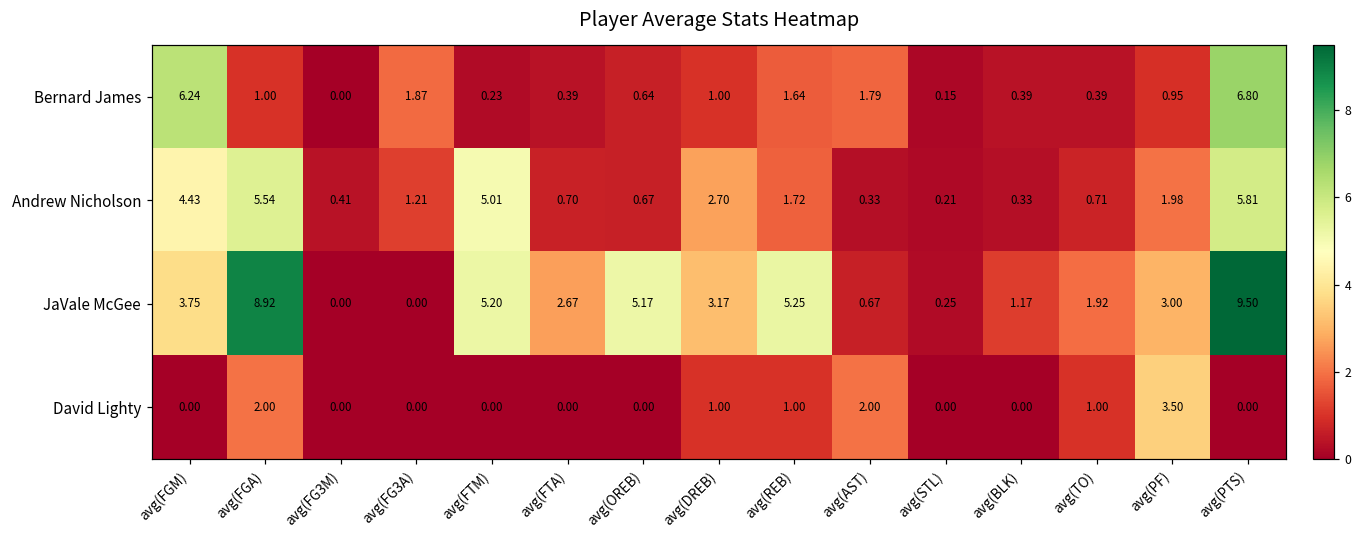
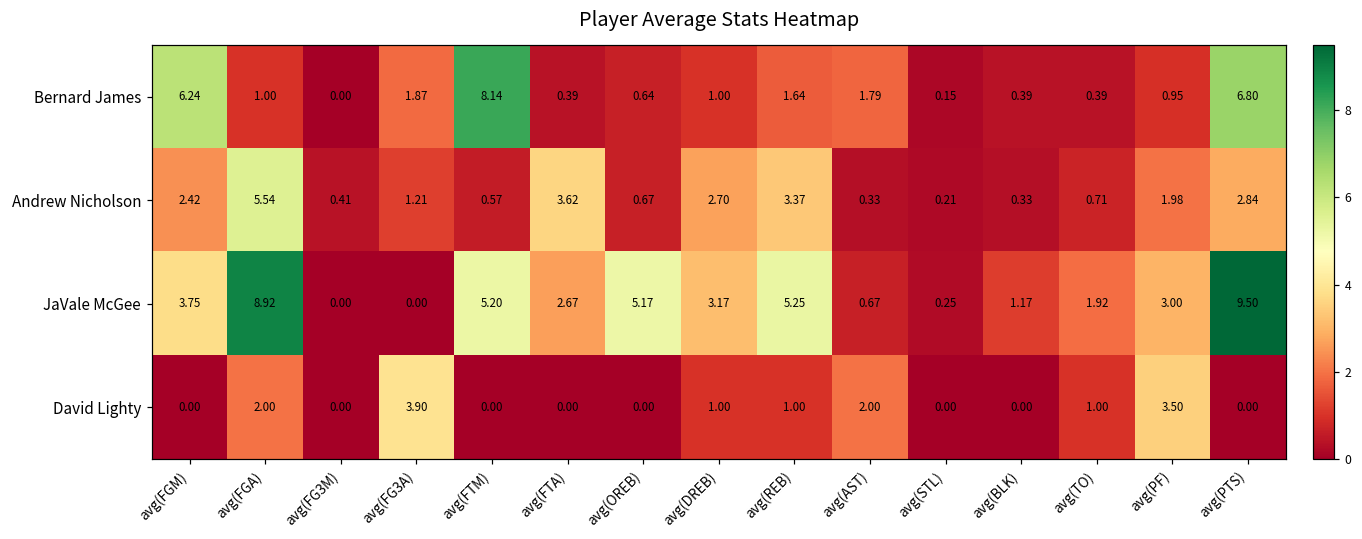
  {
    "Bernard James": {
      "avg(FGM)": 6.24,
      "avg(FGA)": 1.00,
      "avg(FG3M)": 0.00,
      "avg(FG3A)": 1.87,
-     "avg(FTM)": 0.23,
+     "avg(FTM)": 8.14,
      "avg(FTA)": 0.39,
      "avg(OREB)": 0.64,
      "avg(DREB)": 1.00,
      "avg(REB)": 1.64,
      "avg(AST)": 1.79,
      "avg(STL)": 0.15,
      "avg(BLK)": 0.39,
      "avg(TO)": 0.39,
      "avg(PF)": 0.95,
      "avg(PTS)": 6.80
    },
    "Andrew Nicholson": {
-     "avg(FGM)": 4.43,
+     "avg(FGM)": 2.42,
      "avg(FGA)": 5.54,
      "avg(FG3M)": 0.41,
      "avg(FG3A)": 1.21,
-     "avg(FTM)": 5.01,
-     "avg(FTA)": 0.70,
+     "avg(FTM)": 0.57,
+     "avg(FTA)": 3.62,
      "avg(OREB)": 0.67,
      "avg(DREB)": 2.70,
-     "avg(REB)": 1.72,
+     "avg(REB)": 3.37,
      "avg(AST)": 0.33,
      "avg(STL)": 0.21,
      "avg(BLK)": 0.33,
      "avg(TO)": 0.71,
      "avg(PF)": 1.98,
-     "avg(PTS)": 5.81
+     "avg(PTS)": 2.84
    },
    "JaVale McGee": {
      "avg(FGM)": 3.75,
      "avg(FGA)": 8.92,
      "avg(FG3M)": 0.00,
      "avg(FG3A)": 0.00,
      "avg(FTM)": 5.20,
      "avg(FTA)": 2.67,
      "avg(OREB)": 5.17,
      "avg(DREB)": 3.17,
      "avg(REB)": 5.25,
      "avg(AST)": 0.67,
      "avg(STL)": 0.25,
      "avg(BLK)": 1.17,
      "avg(TO)": 1.92,
      "avg(PF)": 3.00,
      "avg(PTS)": 9.50
    },
    "David Lighty": {
      "avg(FGM)": 0.00,
      "avg(FGA)": 2.00,
      "avg(FG3M)": 0.00,
-     "avg(FG3A)": 0.00,
+     "avg(FG3A)": 3.90,
      "avg(FTM)": 0.00,
      "avg(FTA)": 0.00,
      "avg(OREB)": 0.00,
      "avg(DREB)": 1.00,
      "avg(REB)": 1.00,
      "avg(AST)": 2.00,
      "avg(STL)": 0.00,
      "avg(BLK)": 0.00,
      "avg(TO)": 1.00,
      "avg(PF)": 3.50,
      "avg(PTS)": 0.00
    }
  }
